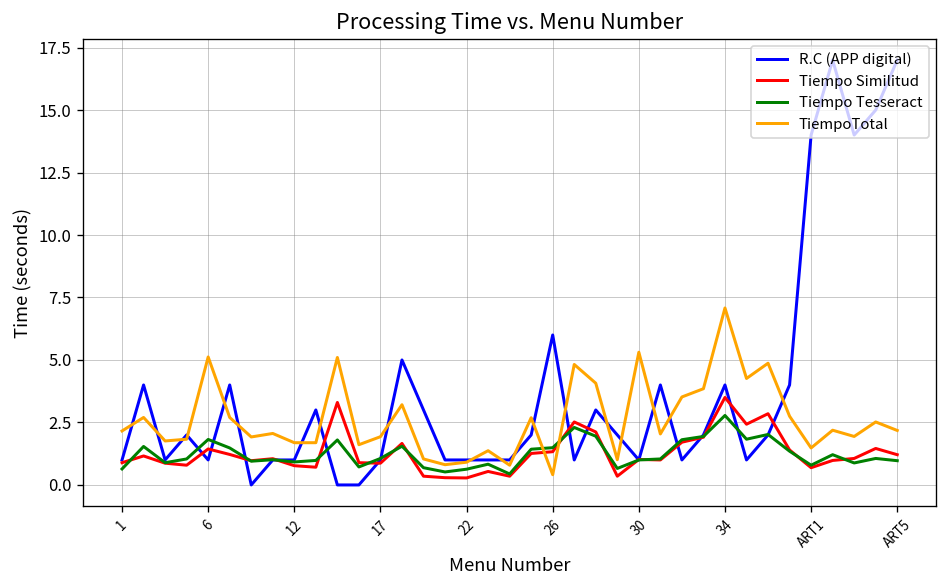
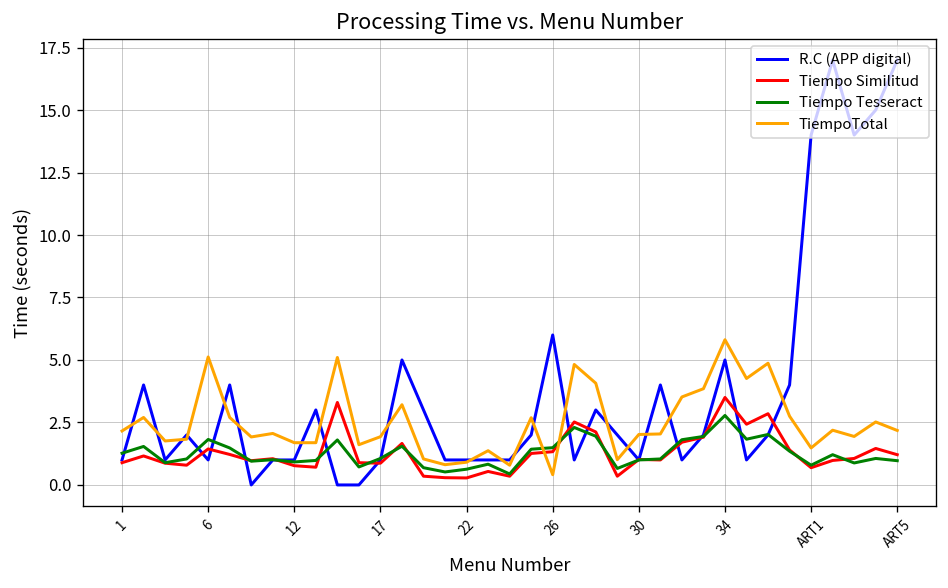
  {
    "R.C (APP digital)": {
      "6": 1,
      "26": 6,
-     "34": 4
+     "34": 5
    },
    "Tiempo Similitud": {
      "6": 1.4,
      "12": 0.8,
      "17": 0.9,
      "22": 0.3,
      "26": 1.3,
      "34": 3.5,
      "ART5": 1.2
    },
    "Tiempo Tesseract": {
-     "1": 0.6,
+     "1": 1.3,
      "6": 1.8,
      "22": 0.6,
      "26": 1.5,
      "34": 2.8,
      "ART5": 1.0
    },
    "TiempoTotal": {
      "1": 2.2,
      "6": 5.1,
      "12": 1.7,
      "17": 1.9,
      "26": 0.4,
-     "30": 5.3,
-     "34": 7.1,
+     "30": 2.0,
+     "34": 5.8,
      "ART1": 1.5,
      "ART5": 2.2
    }
  }
